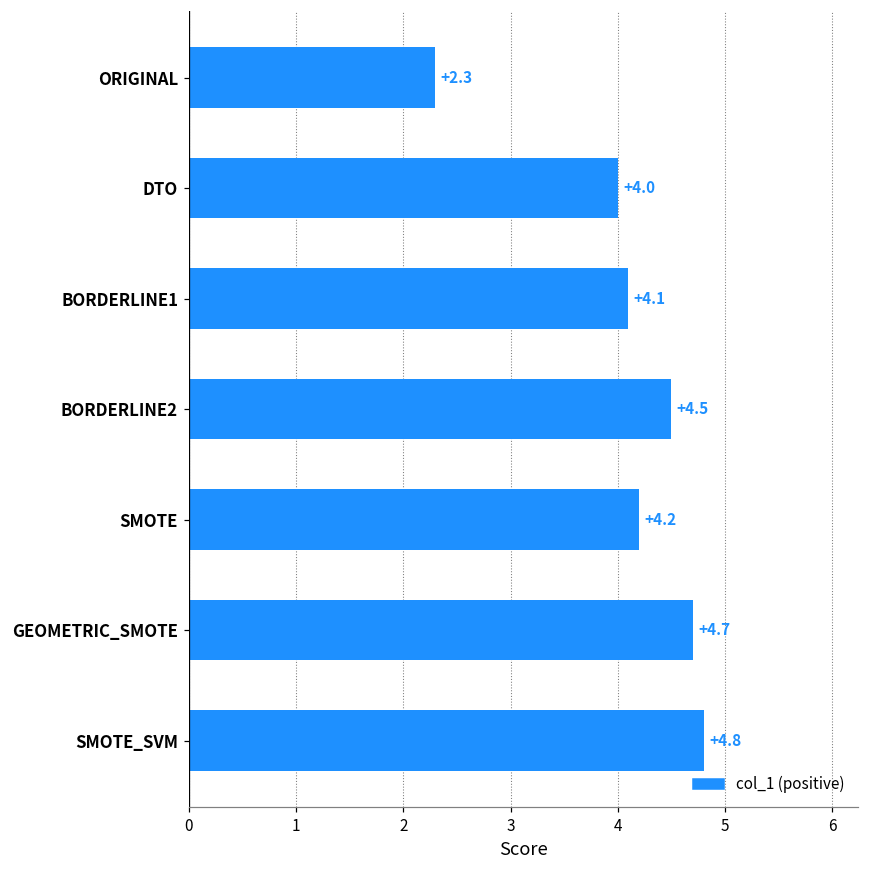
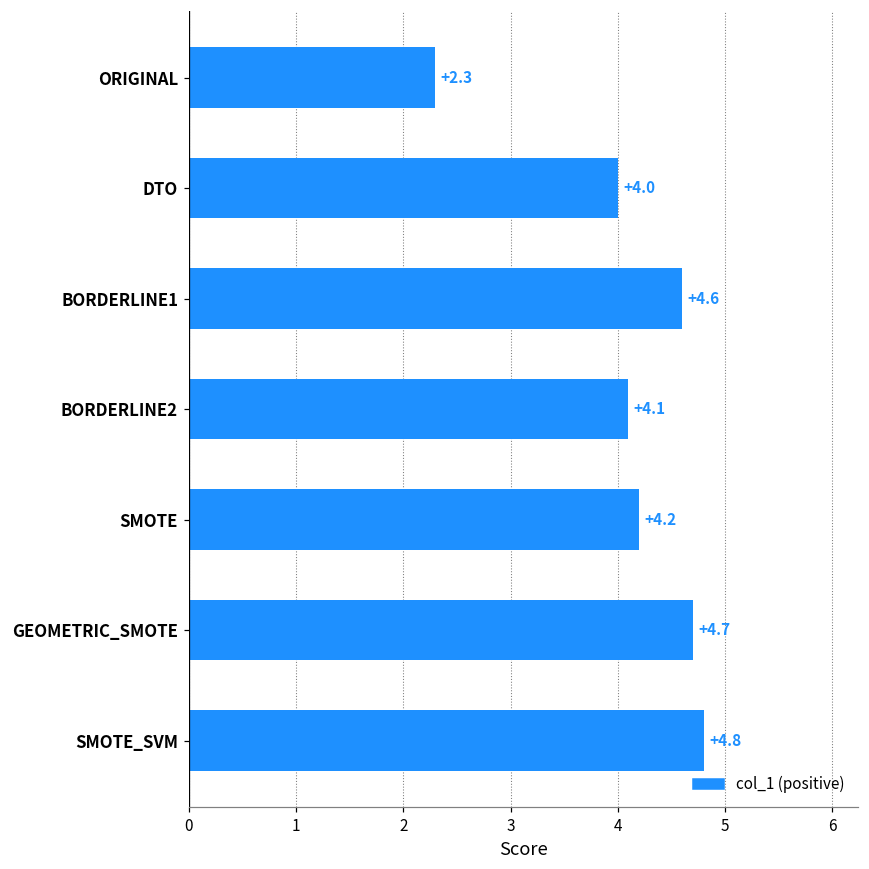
  {
    "ORIGINAL": "+2.3",
    "DTO": "+4.0",
-   "BORDERLINE1": "+4.1",
-   "BORDERLINE2": "+4.5",
+   "BORDERLINE1": "+4.6",
+   "BORDERLINE2": "+4.1",
    "SMOTE": "+4.2",
    "GEOMETRIC_SMOTE": "+4.7",
    "SMOTE_SVM": "+4.8"
  }
